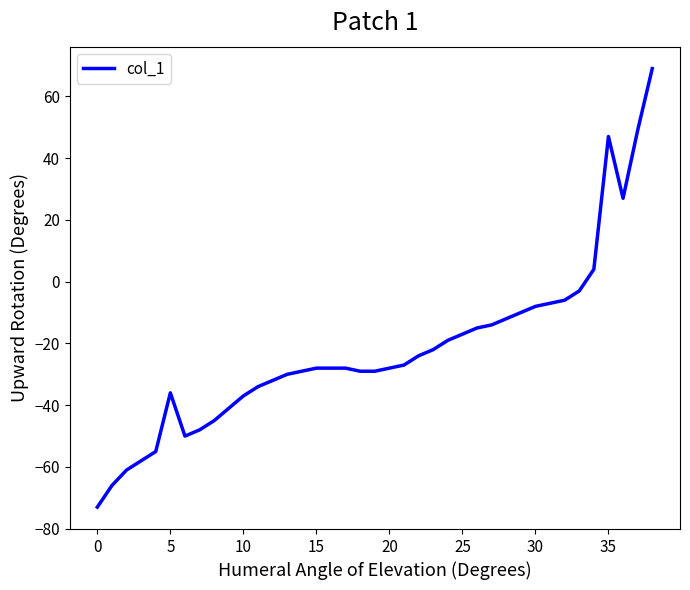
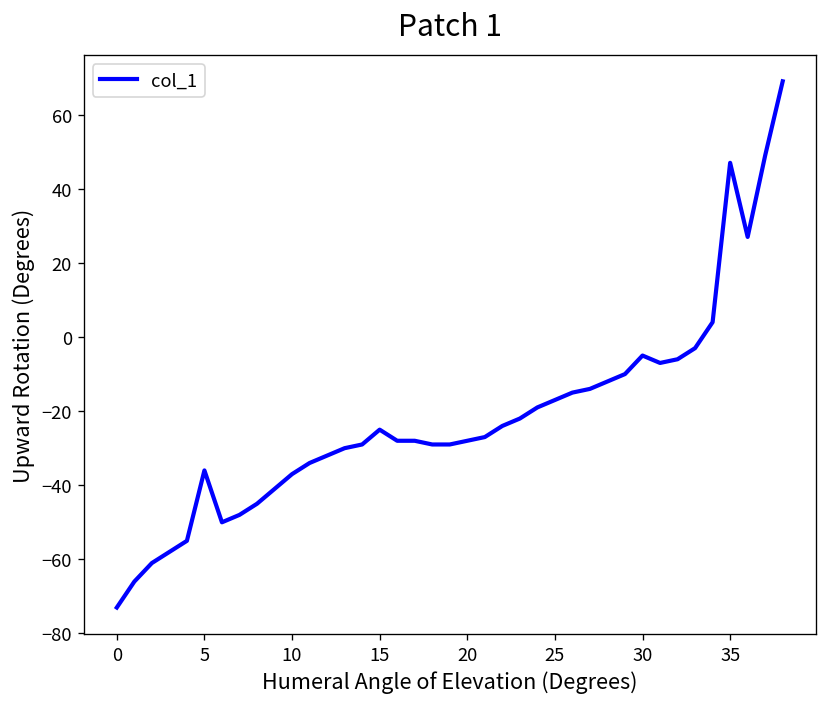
  {
    "0": -73,
    "5": -36,
    "10": -37,
-   "15": -28,
+   "15": -25,
    "20": -28,
    "25": -17,
-   "30": -8,
+   "30": -5,
    "35": 47
  }
